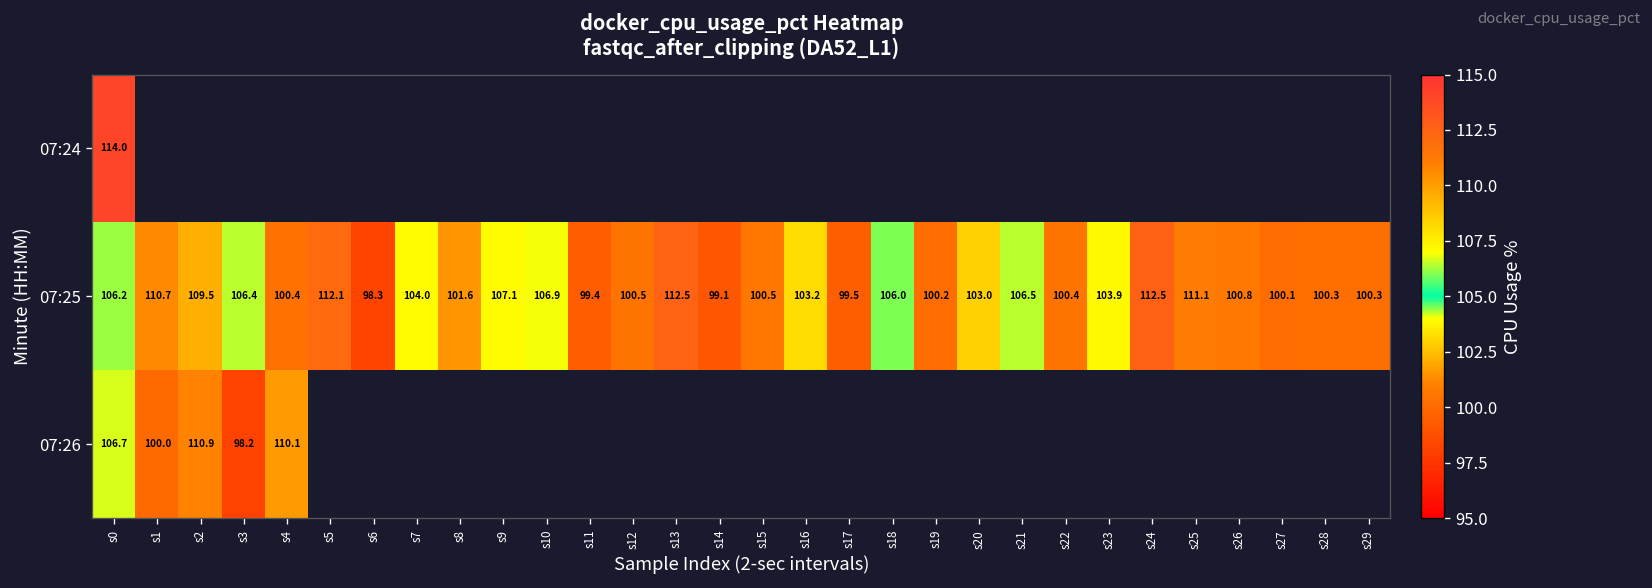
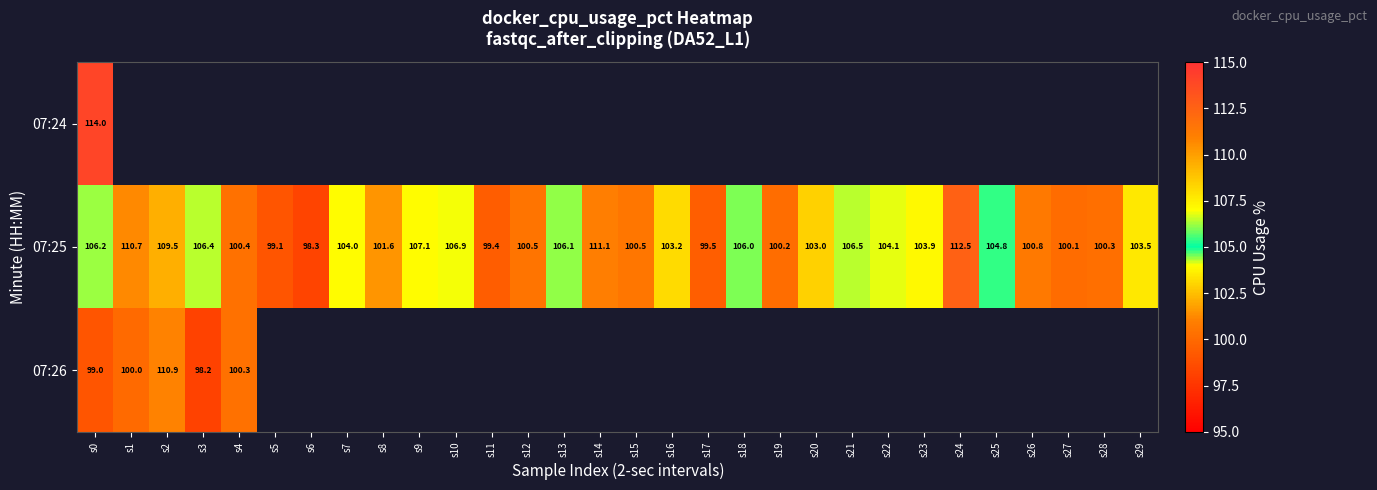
  {
    "07:24": {
      "s0": 114.0
    },
    "07:25": {
      "s0": 106.2,
      "s1": 110.7,
      "s2": 109.5,
      "s3": 106.4,
      "s4": 100.4,
-     "s5": 112.1,
+     "s5": 99.1,
      "s6": 98.3,
      "s7": 104.0,
      "s8": 101.6,
      "s9": 107.1,
      "s10": 106.9,
      "s11": 99.4,
      "s12": 100.5,
-     "s13": 112.5,
-     "s14": 99.1,
+     "s13": 106.1,
+     "s14": 111.1,
      "s15": 100.5,
      "s16": 103.2,
      "s17": 99.5,
      "s18": 106.0,
      "s19": 100.2,
      "s20": 103.0,
      "s21": 106.5,
-     "s22": 100.4,
+     "s22": 104.1,
      "s23": 103.9,
      "s24": 112.5,
-     "s25": 111.1,
+     "s25": 104.8,
      "s26": 100.8,
      "s27": 100.1,
      "s28": 100.3,
-     "s29": 100.3
+     "s29": 103.5
    },
    "07:26": {
-     "s0": 106.7,
+     "s0": 99.0,
      "s1": 100.0,
      "s2": 110.9,
      "s3": 98.2,
-     "s4": 110.1
+     "s4": 100.3
    }
  }
